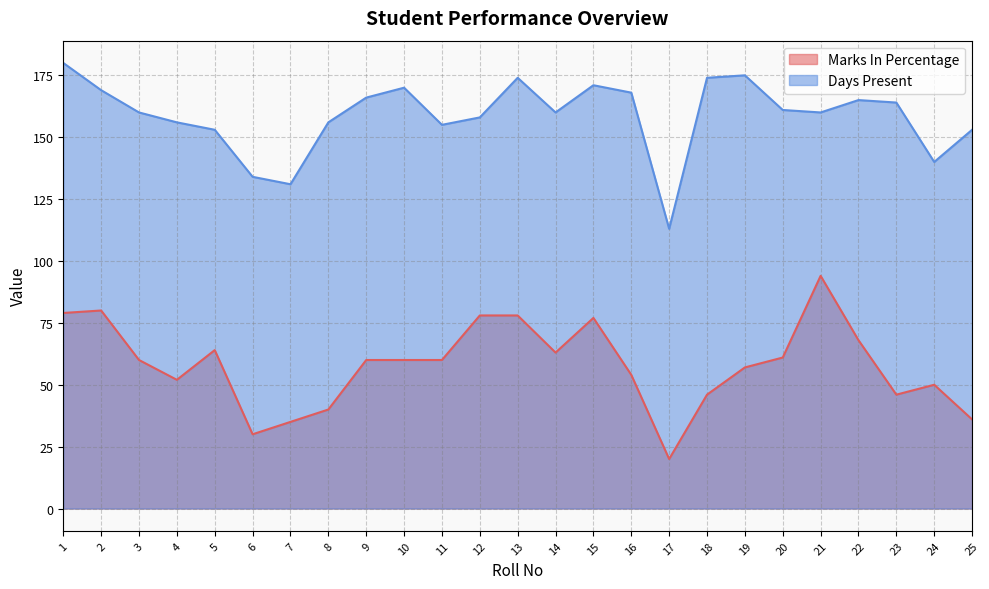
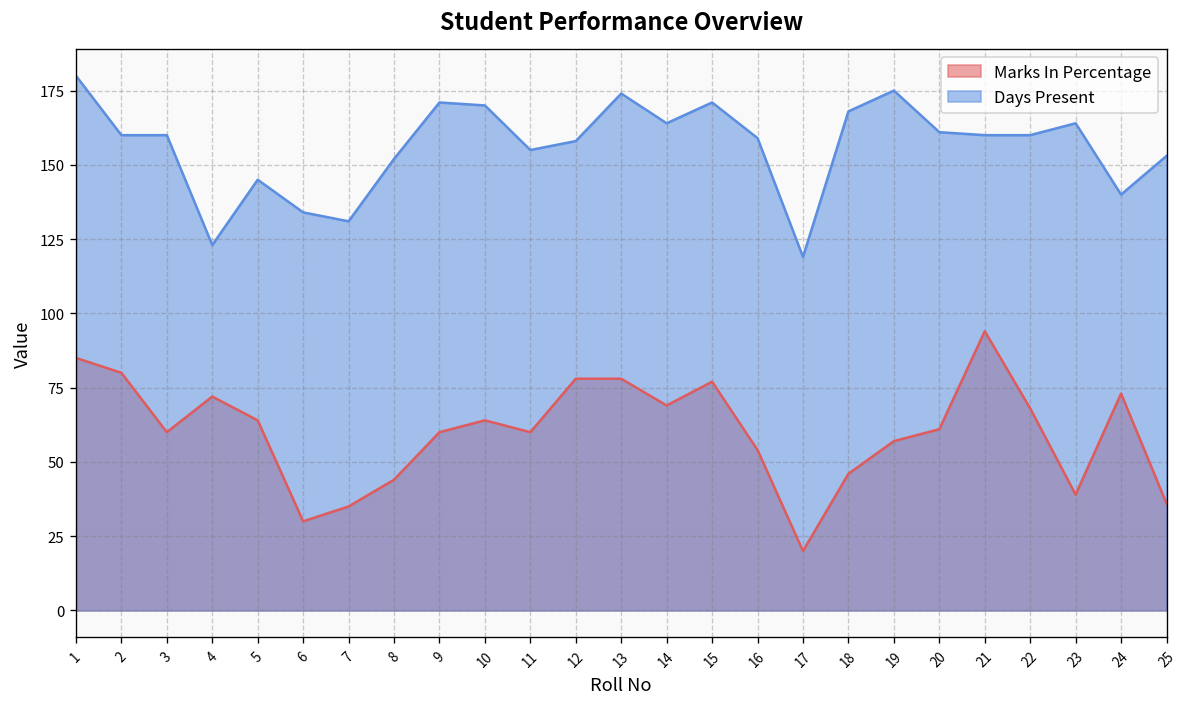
  {
    "Marks In Percentage": {
-     "1": 79,
+     "1": 85,
      "2": 80,
      "3": 60,
-     "4": 52,
+     "4": 72,
      "5": 64,
      "6": 30,
      "7": 35,
-     "8": 40,
+     "8": 44,
      "9": 60,
-     "10": 60,
+     "10": 64,
      "11": 60,
      "12": 78,
      "13": 78,
-     "14": 63,
+     "14": 69,
      "15": 77,
      "16": 54,
      "17": 20,
      "18": 46,
      "19": 57,
      "20": 61,
      "21": 94,
      "22": 68,
-     "23": 46,
-     "24": 50,
+     "23": 39,
+     "24": 73,
      "25": 36
    },
    "Days Present": {
      "1": 180,
-     "2": 169,
+     "2": 160,
      "3": 160,
-     "4": 156,
-     "5": 153,
+     "4": 123,
+     "5": 145,
      "6": 134,
      "7": 131,
-     "8": 156,
-     "9": 166,
+     "8": 152,
+     "9": 171,
      "10": 170,
      "11": 155,
      "12": 158,
      "13": 174,
-     "14": 160,
+     "14": 164,
      "15": 171,
-     "16": 168,
-     "17": 113,
-     "18": 174,
+     "16": 159,
+     "17": 119,
+     "18": 168,
      "19": 175,
      "20": 161,
      "21": 160,
-     "22": 165,
+     "22": 160,
      "23": 164,
      "24": 140,
      "25": 153
    }
  }
